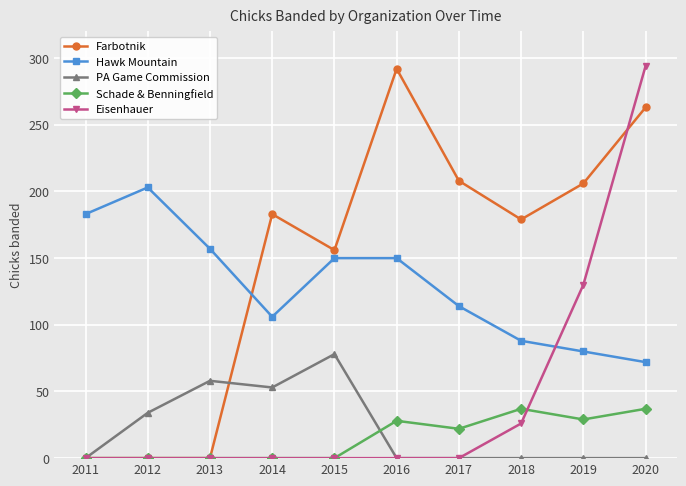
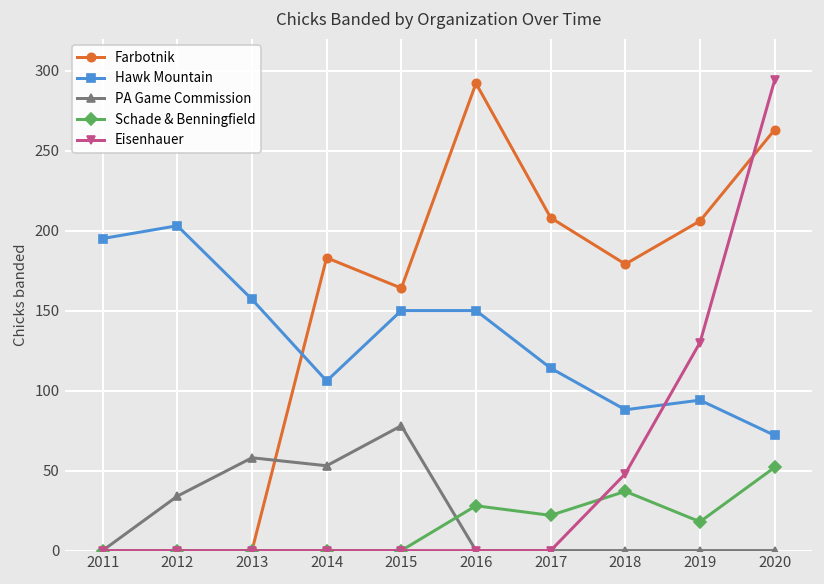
  {
    "Farbotnik": {
      "2014": 183,
-     "2015": 156,
+     "2015": 164,
      "2016": 292,
      "2017": 208,
      "2018": 179,
      "2019": 206,
      "2020": 263
    },
    "Hawk Mountain": {
-     "2011": 183,
+     "2011": 195,
      "2012": 203,
      "2013": 157,
      "2014": 106,
      "2015": 150,
      "2016": 150,
      "2017": 114,
      "2018": 88,
-     "2019": 80,
+     "2019": 94,
      "2020": 72
    },
    "PA Game Commission": {
      "2012": 34,
      "2013": 58,
      "2014": 53,
      "2015": 78,
      "2018": 0,
      "2019": 0,
      "2020": 0
    },
    "Schade & Benningfield": {
      "2016": 28,
      "2017": 22,
      "2018": 37,
-     "2019": 29,
-     "2020": 37
+     "2019": 18,
+     "2020": 52
    },
    "Eisenhauer": {
-     "2018": 26,
+     "2018": 48,
      "2019": 130,
      "2020": 294
    }
  }
